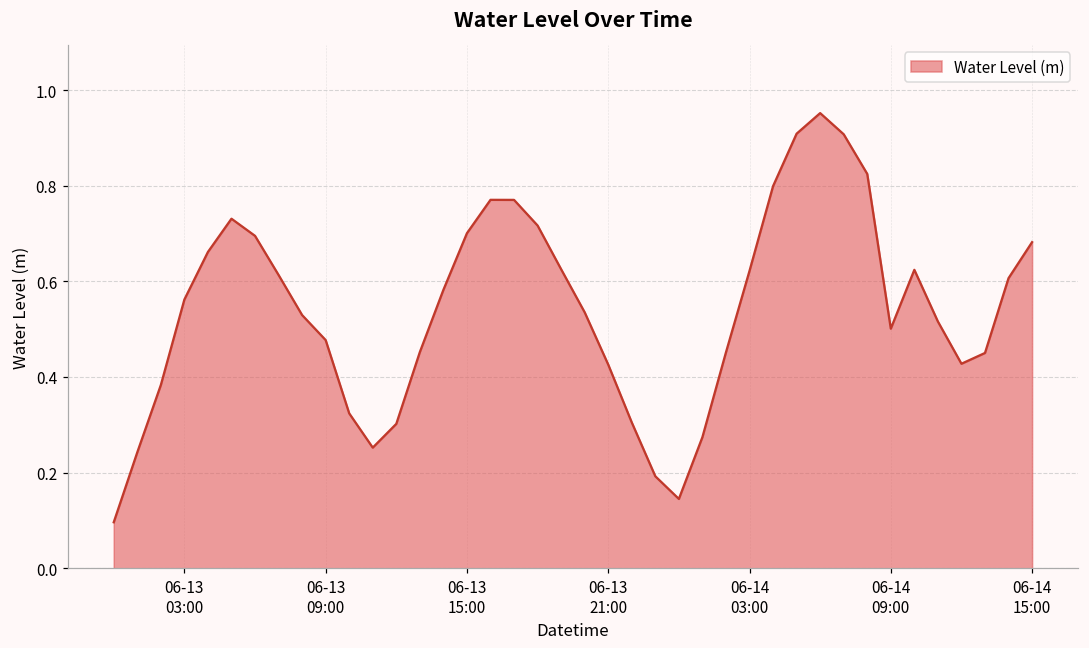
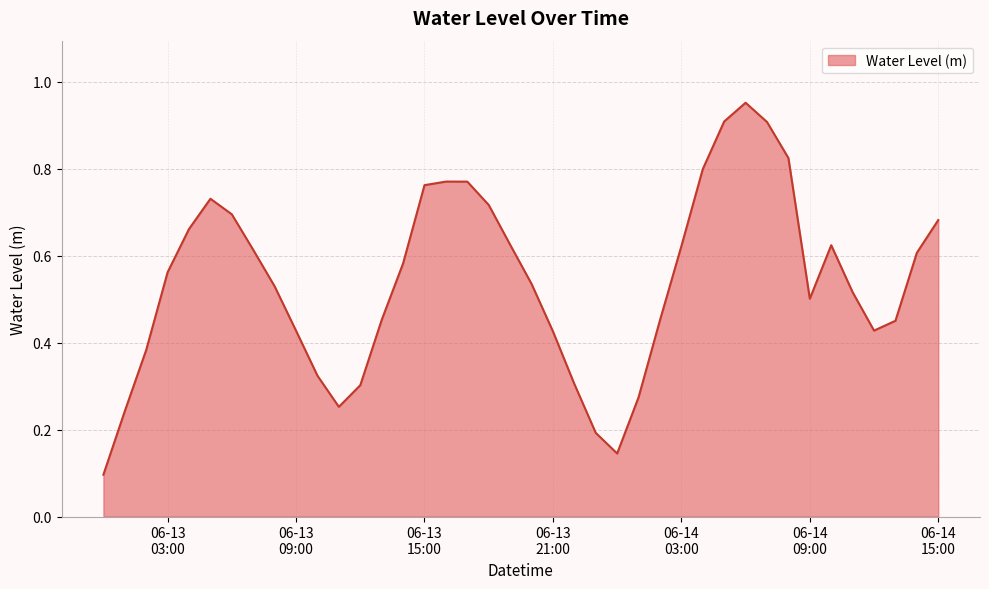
  {
    "06-13 03:00": 0.56,
-   "06-13 09:00": 0.48,
-   "06-13 15:00": 0.70,
+   "06-13 09:00": 0.43,
+   "06-13 15:00": 0.76,
    "06-13 21:00": 0.43,
    "06-14 03:00": 0.62,
    "06-14 09:00": 0.50,
    "06-14 15:00": 0.68
  }
